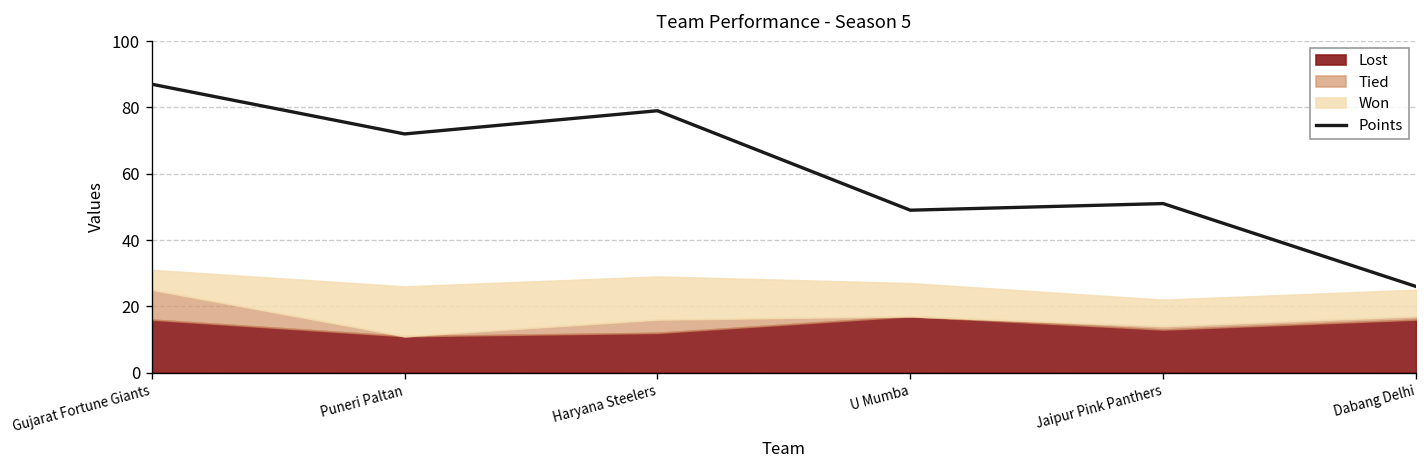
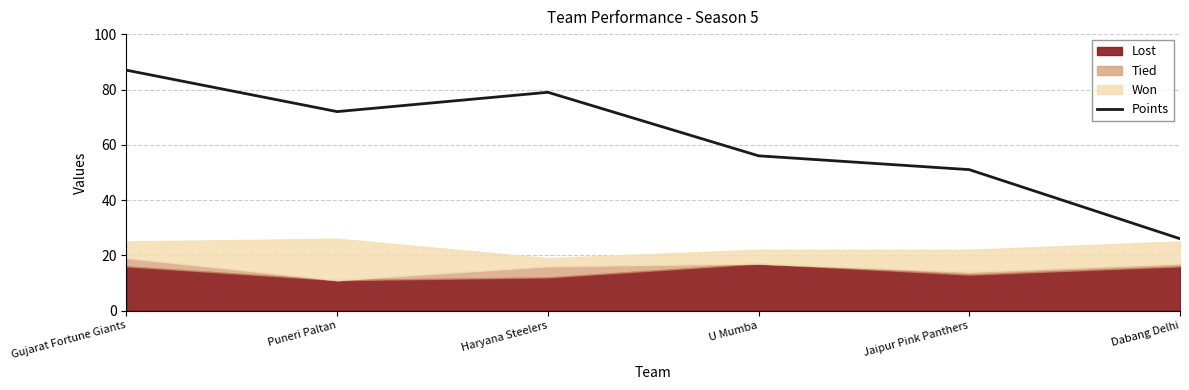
  {
    "Points": {
      "Gujarat Fortune Giants": 87,
      "Puneri Paltan": 72,
      "Haryana Steelers": 79,
-     "U Mumba": 49,
+     "U Mumba": 56,
      "Jaipur Pink Panthers": 51,
      "Dabang Delhi": 26
    },
    "Lost": {
      "Gujarat Fortune Giants": 16,
      "Haryana Steelers": 12,
      "Jaipur Pink Panthers": 13,
      "Dabang Delhi": 16
    },
    "Tied": {
-     "Gujarat Fortune Giants": 9,
+     "Gujarat Fortune Giants": 3,
      "Haryana Steelers": 4,
      "Jaipur Pink Panthers": 1,
      "Dabang Delhi": 1
    },
    "Won": {
      "Gujarat Fortune Giants": 6,
      "Puneri Paltan": 15,
-     "Haryana Steelers": 13,
-     "U Mumba": 10,
+     "Haryana Steelers": 3,
+     "U Mumba": 5,
      "Jaipur Pink Panthers": 8,
      "Dabang Delhi": 8
    }
  }
